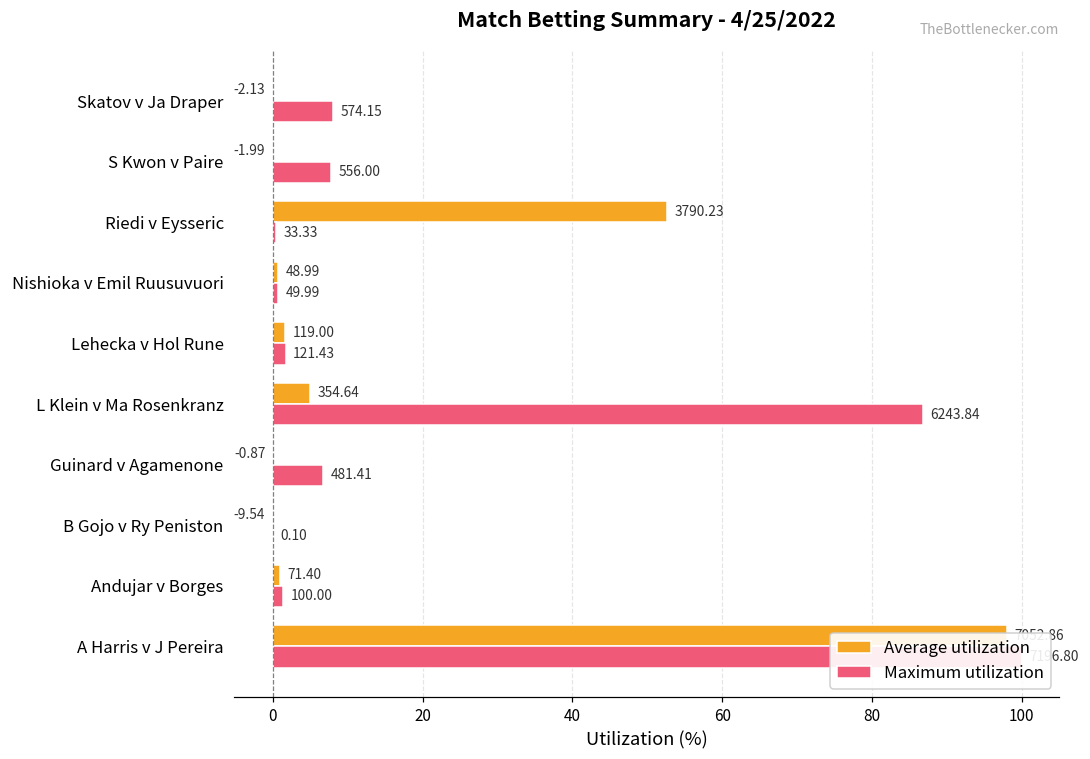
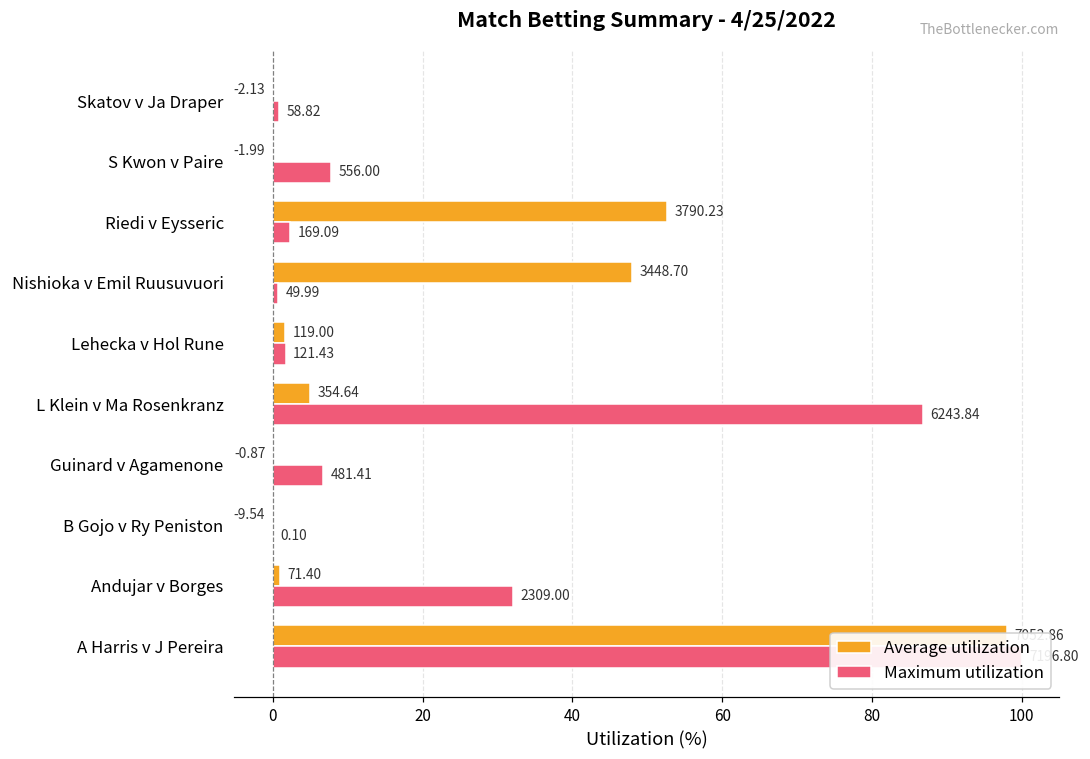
  {
    "Average utilization": {
-     "Nishioka v Emil Ruusuvuori": 48.99
+     "Nishioka v Emil Ruusuvuori": 3448.70
    },
    "Maximum utilization": {
-     "Skatov v Ja Draper": 574.15,
-     "Riedi v Eysseric": 33.33,
-     "Andujar v Borges": 100.00
+     "Skatov v Ja Draper": 58.82,
+     "Riedi v Eysseric": 169.09,
+     "Andujar v Borges": 2309.00
    }
  }
